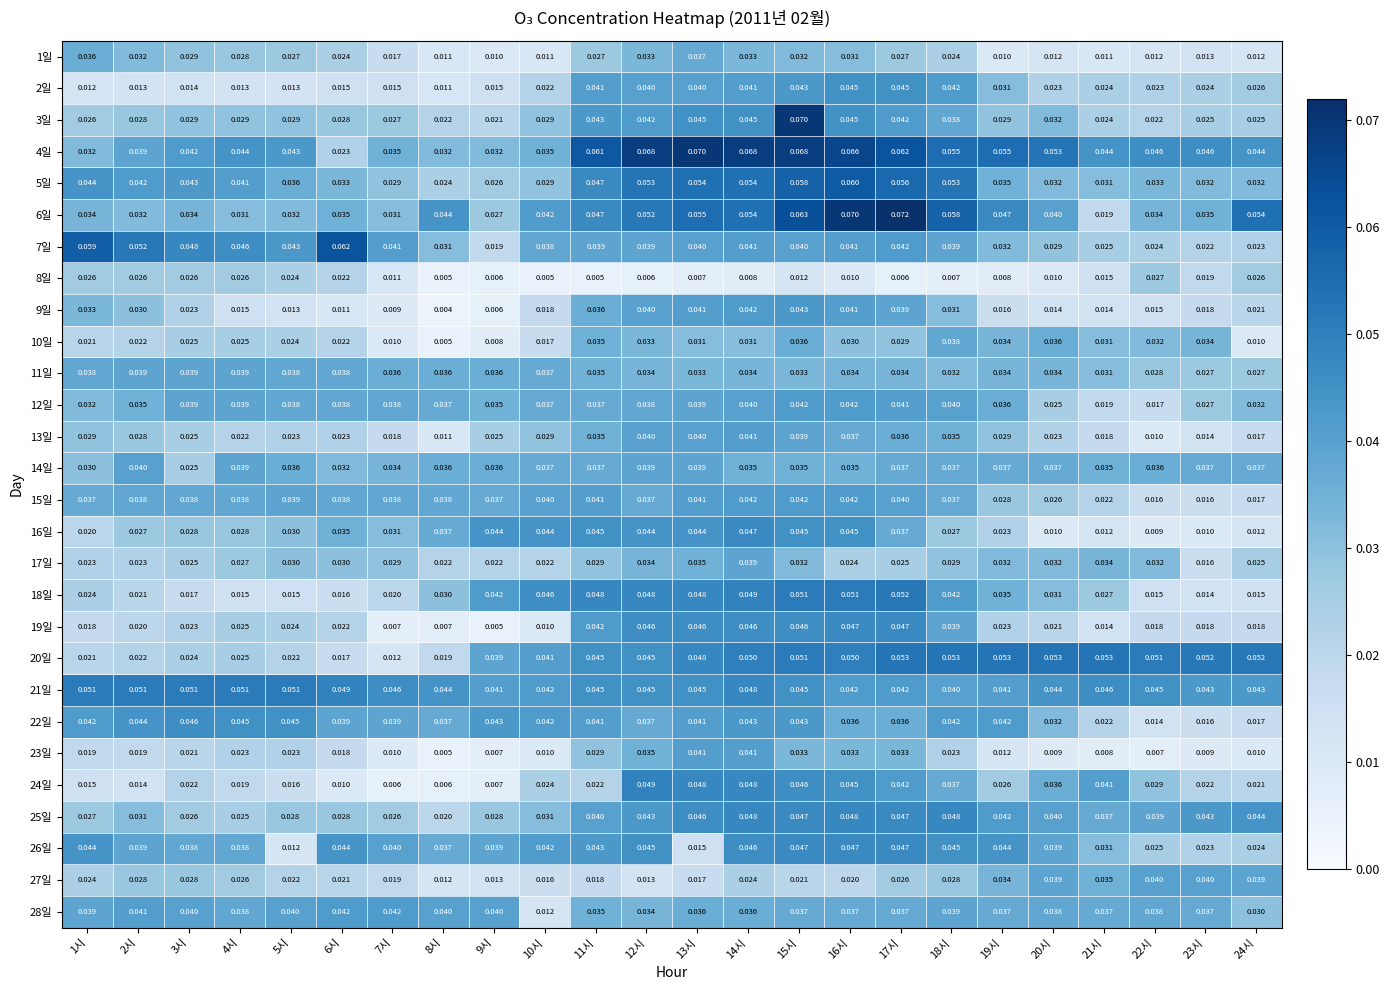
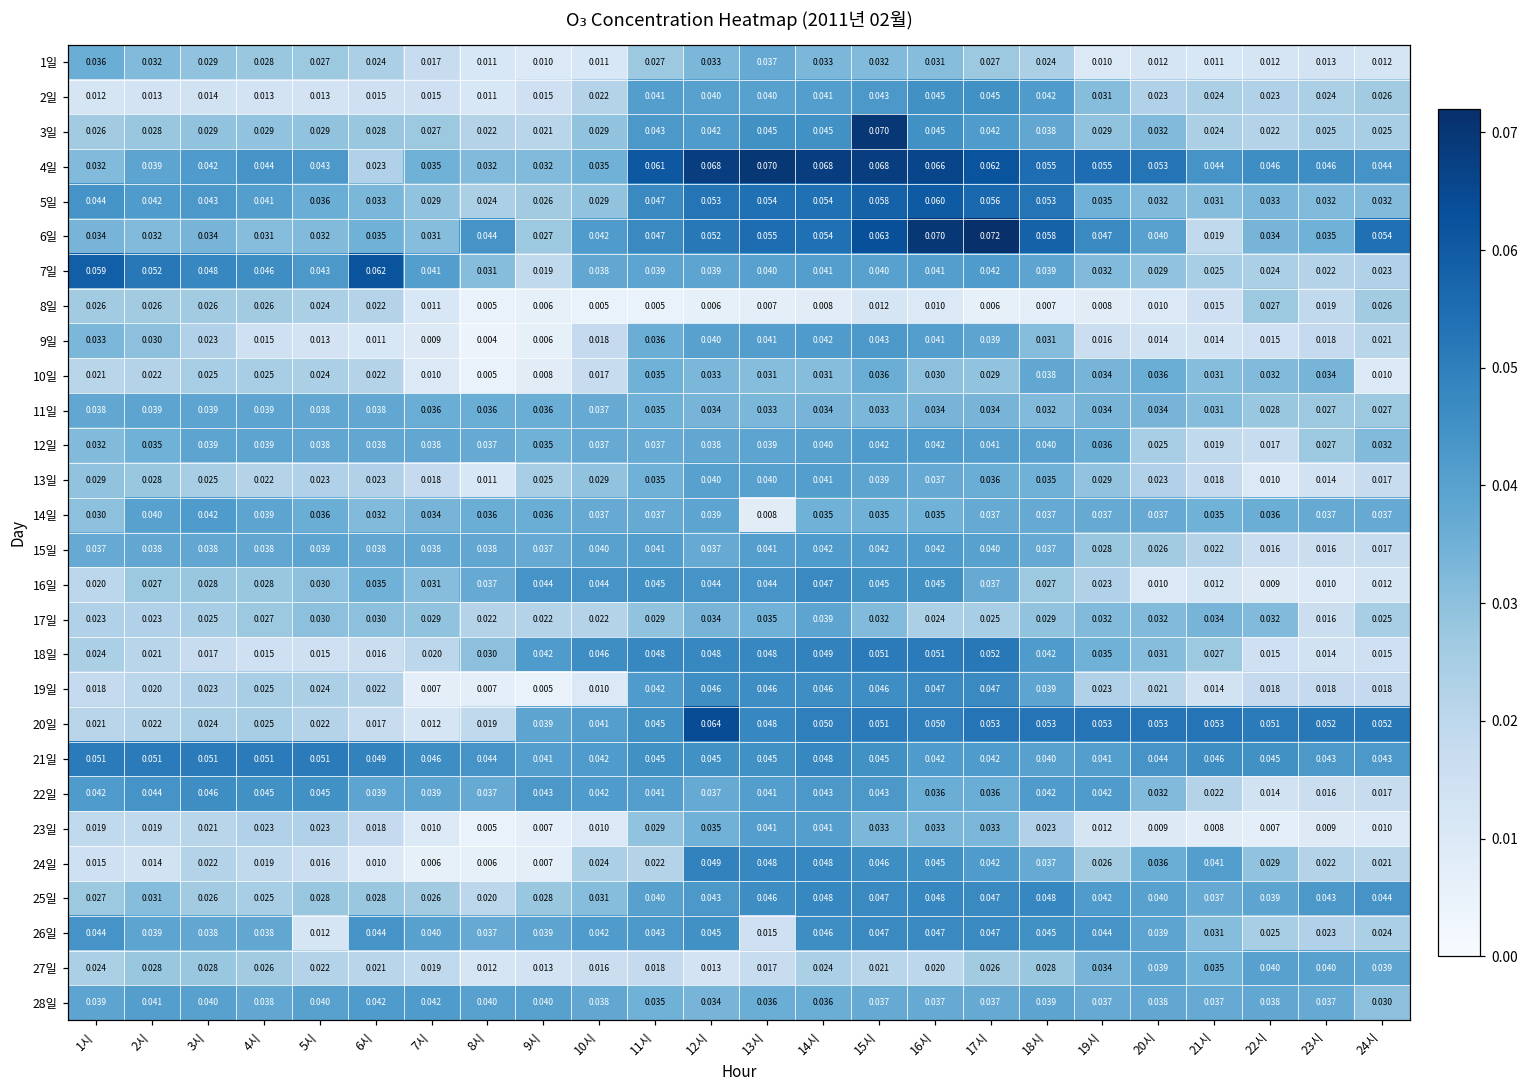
  {
    "14일": {
      "1시": 0.030,
      "2시": 0.040,
-     "3시": 0.025,
+     "3시": 0.042,
      "4시": 0.039,
      "5시": 0.036,
      "6시": 0.032,
      "7시": 0.034,
      "8시": 0.036,
      "9시": 0.036,
      "10시": 0.037,
      "11시": 0.037,
      "12시": 0.039,
-     "13시": 0.039,
+     "13시": 0.008,
      "14시": 0.035,
      "15시": 0.035,
      "16시": 0.035,
      "17시": 0.037,
      "18시": 0.037,
      "19시": 0.037,
      "20시": 0.037,
      "21시": 0.035,
      "22시": 0.036,
      "23시": 0.037,
      "24시": 0.037
    },
    "20일": {
      "1시": 0.021,
      "2시": 0.022,
      "3시": 0.024,
      "4시": 0.025,
      "5시": 0.022,
      "6시": 0.017,
      "7시": 0.012,
      "8시": 0.019,
      "9시": 0.039,
      "10시": 0.041,
      "11시": 0.045,
-     "12시": 0.045,
+     "12시": 0.064,
      "13시": 0.048,
      "14시": 0.050,
      "15시": 0.051,
      "16시": 0.050,
      "17시": 0.053,
      "18시": 0.053,
      "19시": 0.053,
      "20시": 0.053,
      "21시": 0.053,
      "22시": 0.051,
      "23시": 0.052,
      "24시": 0.052
    },
    "28일": {
      "1시": 0.039,
      "2시": 0.041,
      "3시": 0.040,
      "4시": 0.038,
      "5시": 0.040,
      "6시": 0.042,
      "7시": 0.042,
      "8시": 0.040,
      "9시": 0.040,
-     "10시": 0.012,
+     "10시": 0.038,
      "11시": 0.035,
      "12시": 0.034,
      "13시": 0.036,
      "14시": 0.036,
      "15시": 0.037,
      "16시": 0.037,
      "17시": 0.037,
      "18시": 0.039,
      "19시": 0.037,
      "20시": 0.038,
      "21시": 0.037,
      "22시": 0.038,
      "23시": 0.037,
      "24시": 0.030
    }
  }
